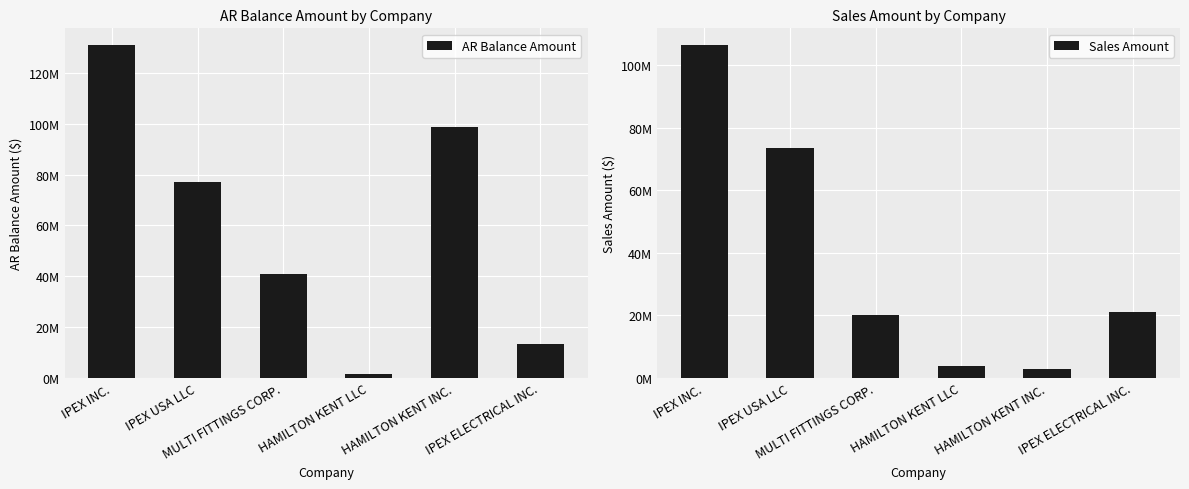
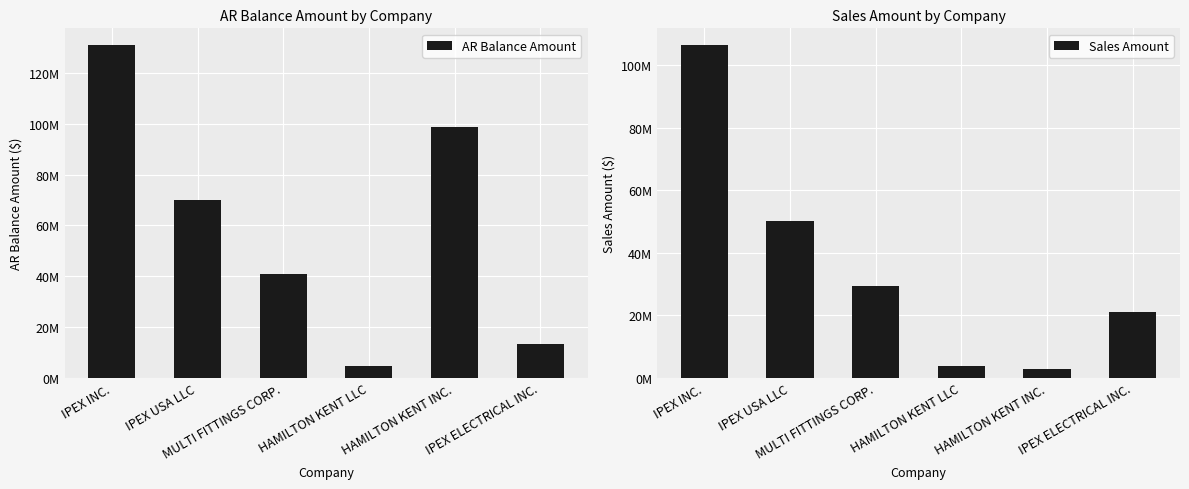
  {
    "AR Balance Amount by Company": {
      "IPEX INC.": 131000000,
-     "IPEX USA LLC": 77000000,
+     "IPEX USA LLC": 70000000,
      "MULTI FITTINGS CORP.": 41000000,
-     "HAMILTON KENT LLC": 2000000,
+     "HAMILTON KENT LLC": 5000000,
      "HAMILTON KENT INC.": 99000000,
      "IPEX ELECTRICAL INC.": 13000000
    },
    "Sales Amount by Company": {
      "IPEX INC.": 107000000,
-     "IPEX USA LLC": 74000000,
-     "MULTI FITTINGS CORP.": 20000000,
+     "IPEX USA LLC": 50000000,
+     "MULTI FITTINGS CORP.": 29000000,
      "HAMILTON KENT LLC": 4000000,
      "HAMILTON KENT INC.": 3000000,
      "IPEX ELECTRICAL INC.": 21000000
    }
  }
